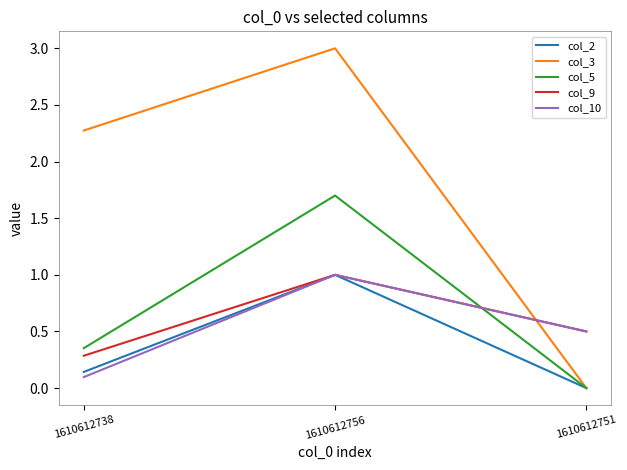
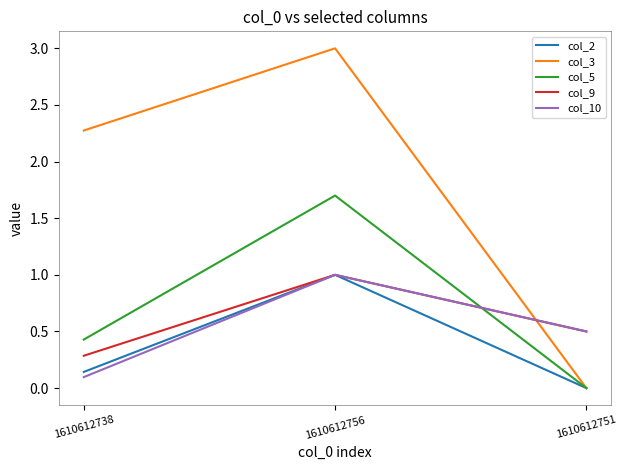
  {
    "col_2": {
      "1610612738": 0.14
    },
    "col_3": {
      "1610612738": 2.27,
      "1610612756": 3.00
    },
    "col_5": {
-     "1610612738": 0.35,
+     "1610612738": 0.43,
      "1610612756": 1.70
    },
    "col_9": {
      "1610612738": 0.29
    },
    "col_10": {
      "1610612738": 0.10
    }
  }
